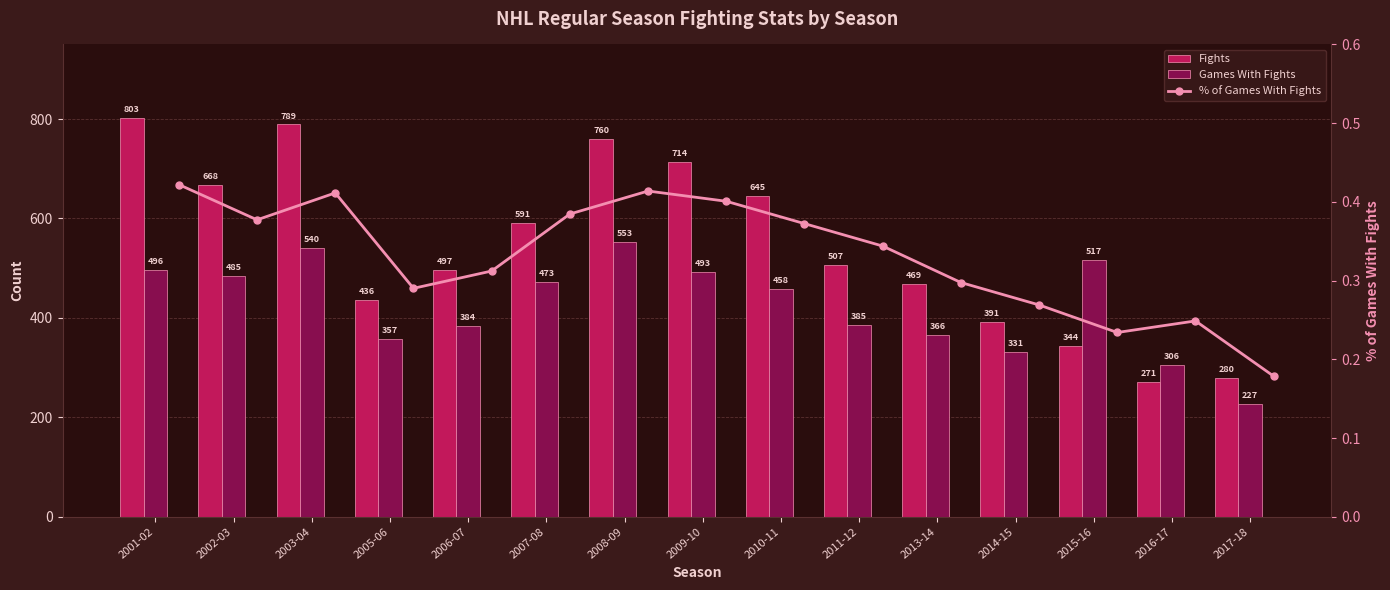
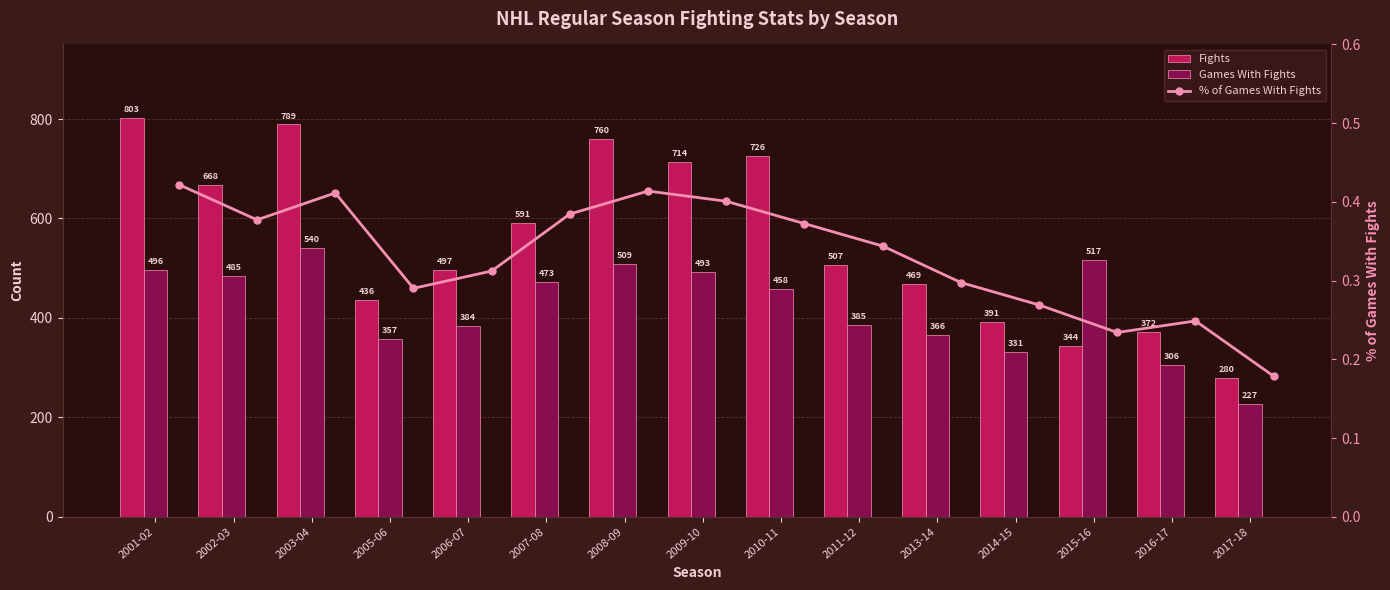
  {
    "Fights": {
      "2001-02": 803,
      "2002-03": 668,
      "2003-04": 789,
      "2005-06": 436,
      "2006-07": 497,
      "2007-08": 591,
      "2008-09": 760,
      "2009-10": 714,
-     "2010-11": 645,
+     "2010-11": 726,
      "2011-12": 507,
      "2013-14": 469,
      "2014-15": 391,
      "2015-16": 344,
-     "2016-17": 271,
+     "2016-17": 372,
      "2017-18": 280
    },
    "Games With Fights": {
      "2001-02": 496,
      "2002-03": 485,
      "2003-04": 540,
      "2005-06": 357,
      "2006-07": 384,
      "2007-08": 473,
-     "2008-09": 553,
+     "2008-09": 509,
      "2009-10": 493,
      "2010-11": 458,
      "2011-12": 385,
      "2013-14": 366,
      "2014-15": 331,
      "2015-16": 517,
      "2016-17": 306,
      "2017-18": 227
    }
  }
